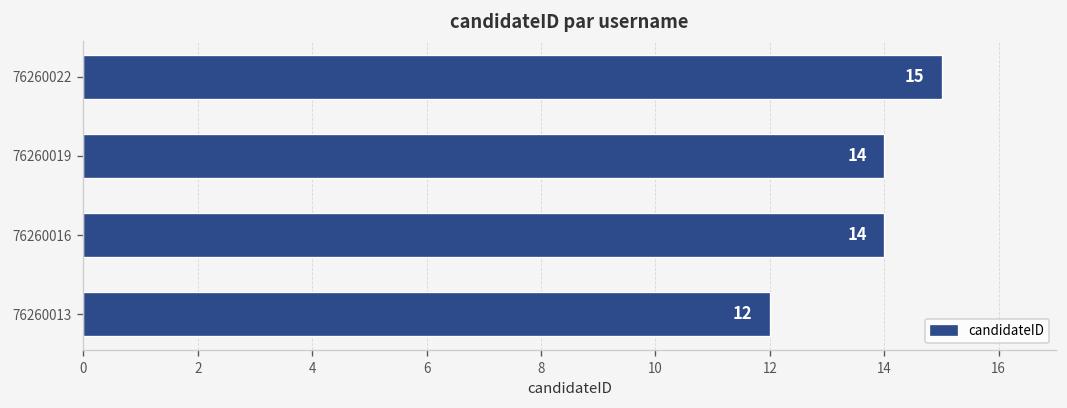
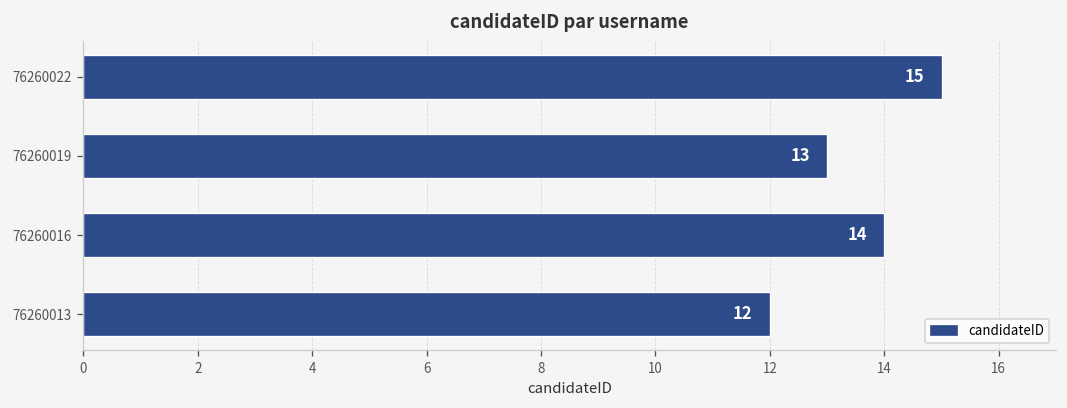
  {
    "76260022": 15,
-   "76260019": 14,
+   "76260019": 13,
    "76260016": 14,
    "76260013": 12
  }
